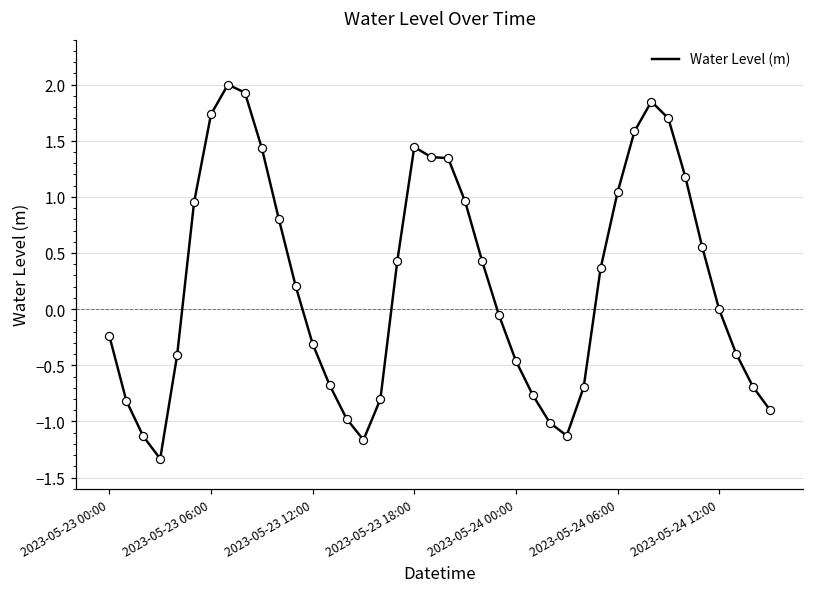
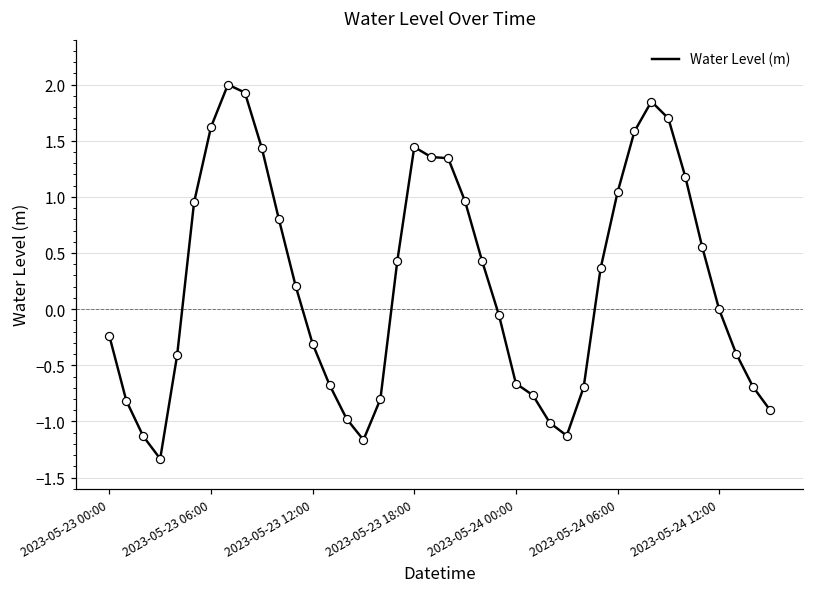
  {
    "2023-05-23 00:00": -0.24,
-   "2023-05-23 06:00": 1.73,
+   "2023-05-23 06:00": 1.62,
    "2023-05-23 12:00": -0.31,
    "2023-05-23 18:00": 1.44,
-   "2023-05-24 00:00": -0.46,
+   "2023-05-24 00:00": -0.66,
    "2023-05-24 06:00": 1.04,
    "2023-05-24 12:00": 0.00
  }
